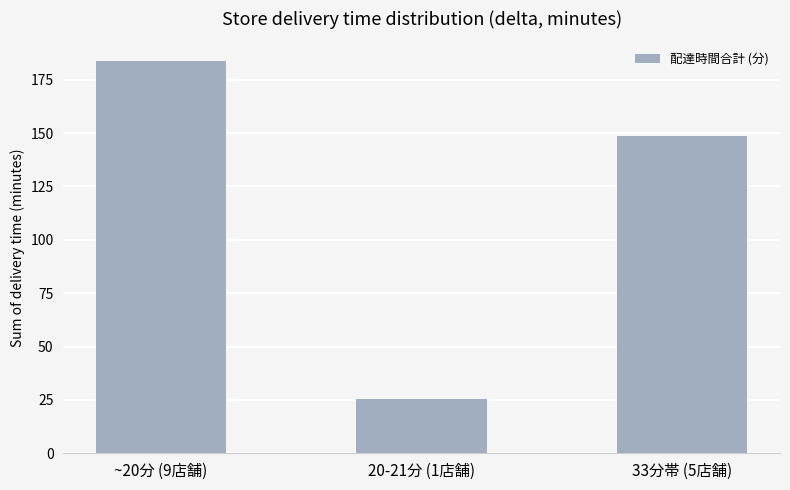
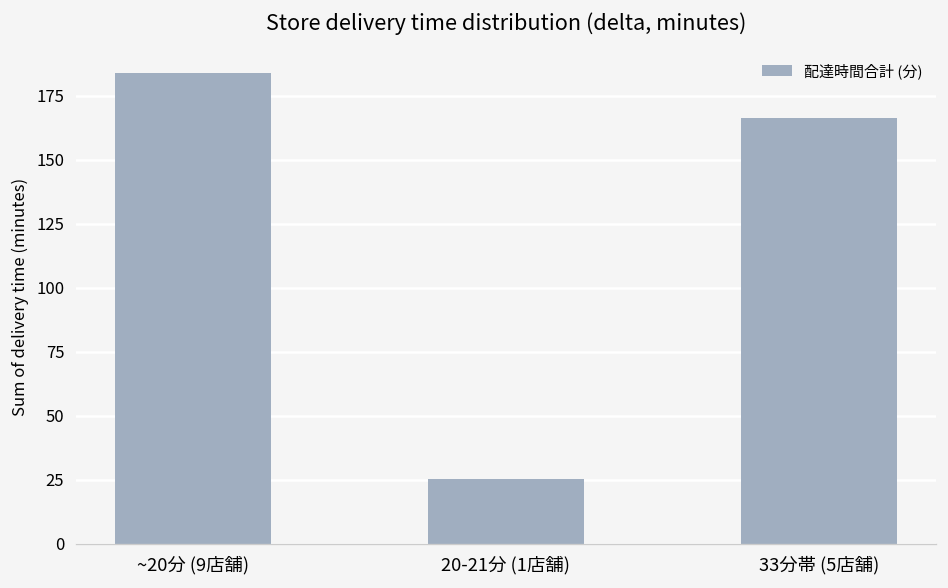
  {
    "~20分 (9店舗)": 184,
    "20-21分 (1店舗)": 26,
-   "33分帯 (5店舗)": 148
+   "33分帯 (5店舗)": 166
  }
